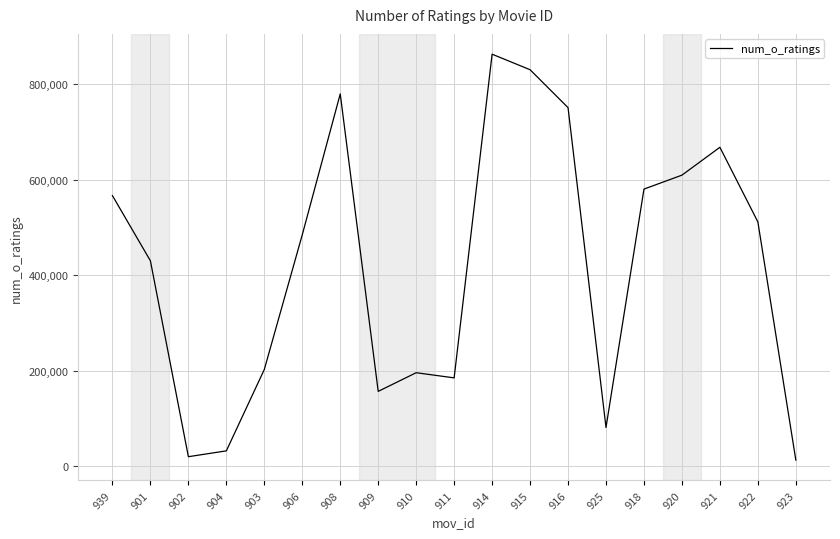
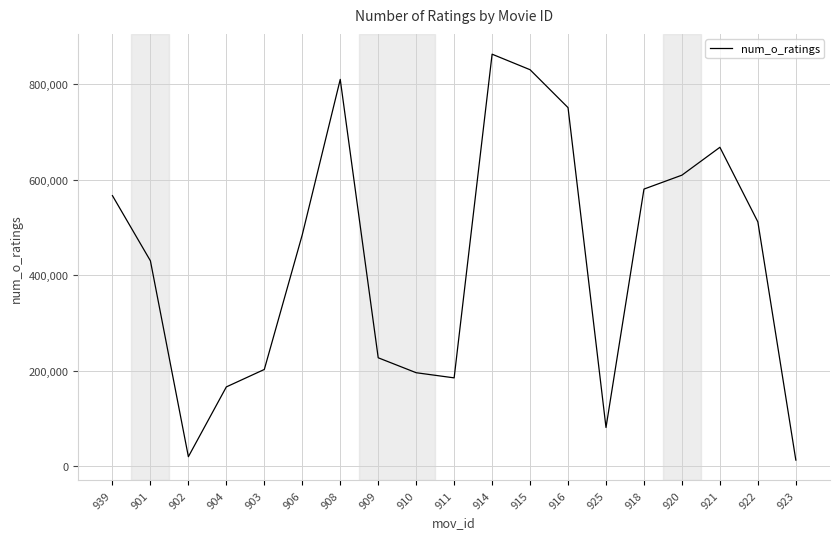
  {
    "939": "570,000",
    "901": "430,000",
    "902": "20,000",
-   "904": "30,000",
+   "904": "170,000",
    "903": "200,000",
    "906": "480,000",
-   "908": "780,000",
-   "909": "160,000",
+   "908": "810,000",
+   "909": "230,000",
    "910": "200,000",
    "911": "190,000",
    "914": "860,000",
    "915": "830,000",
    "916": "750,000",
    "925": "80,000",
    "918": "580,000",
    "920": "610,000",
    "921": "670,000",
    "922": "510,000",
    "923": "10,000"
  }
